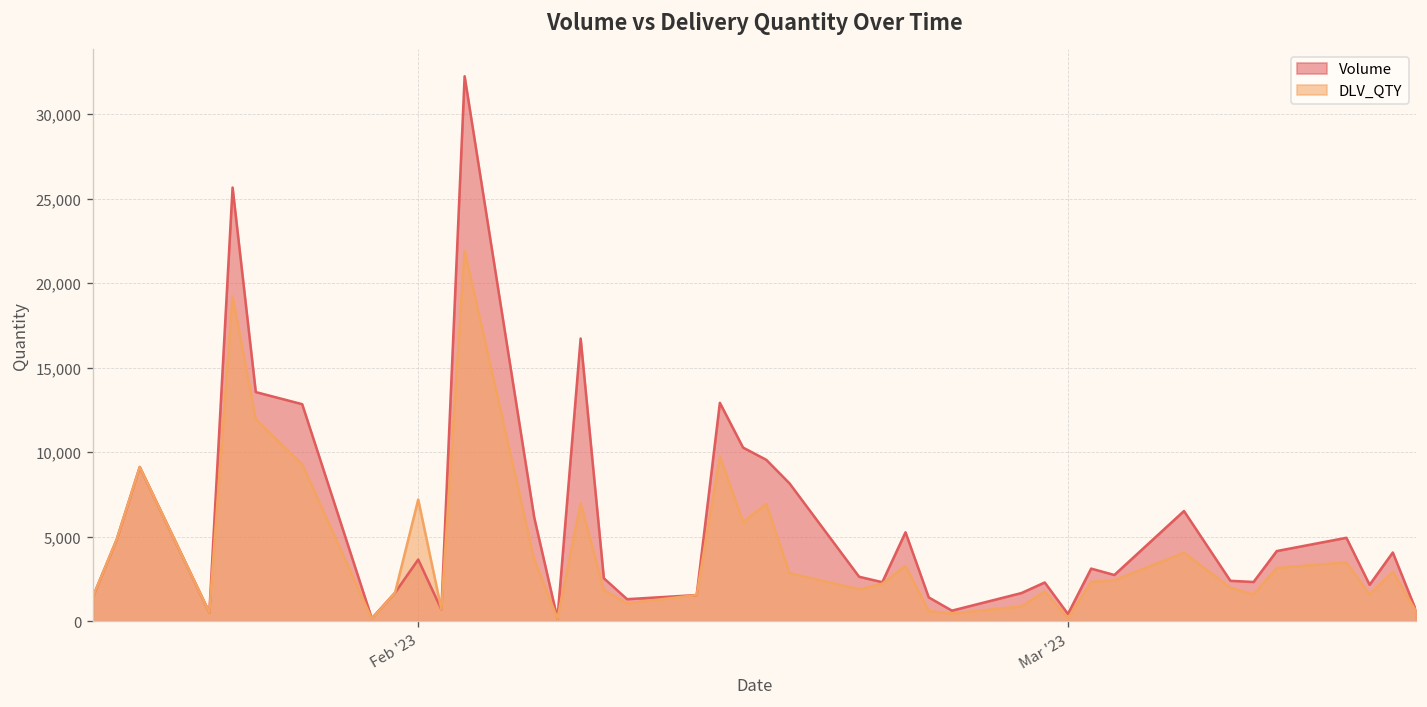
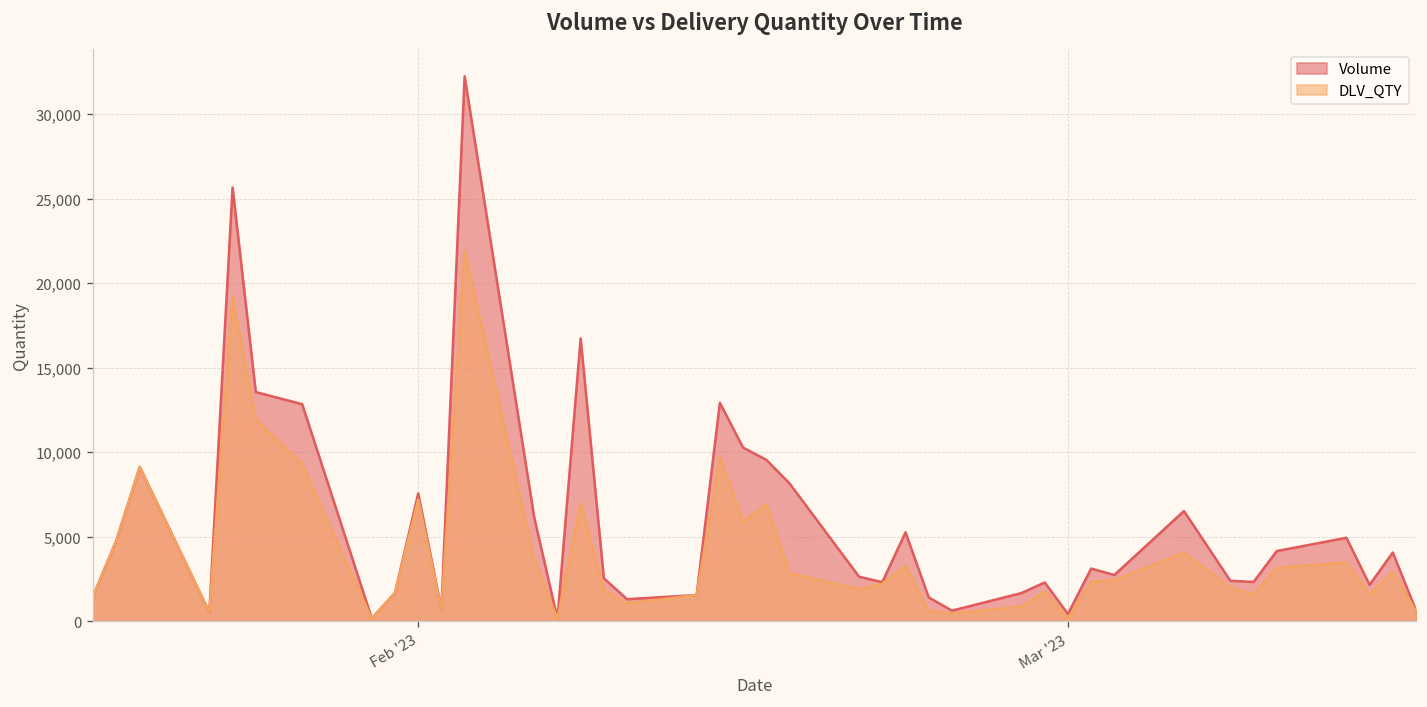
  {
    "Volume": {
-     "Feb '23": "3,600",
+     "Feb '23": "7,500",
      "Mar '23": "400"
    },
    "DLV_QTY": {
      "Feb '23": "7,200",
      "Mar '23": "200"
    }
  }
